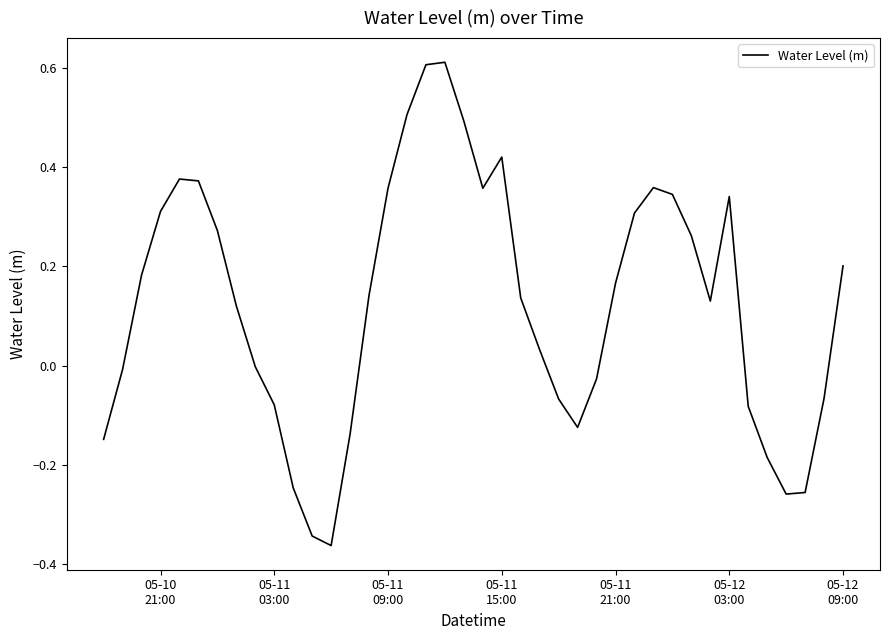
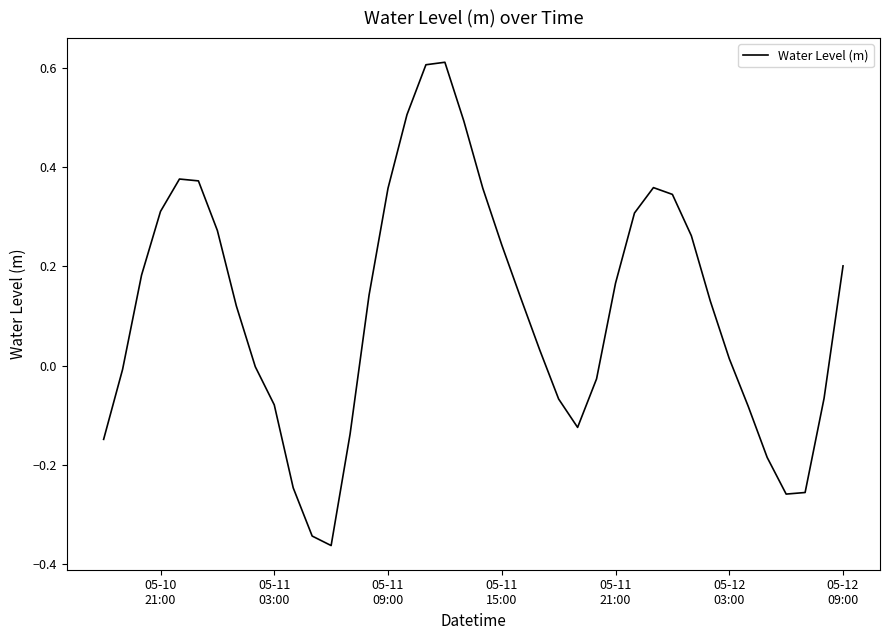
  {
    "05-10 21:00": 0.31,
    "05-11 03:00": -0.08,
    "05-11 09:00": 0.36,
-   "05-11 15:00": 0.42,
+   "05-11 15:00": 0.24,
    "05-11 21:00": 0.17,
-   "05-12 03:00": 0.34,
+   "05-12 03:00": 0.01,
    "05-12 09:00": 0.20
  }
